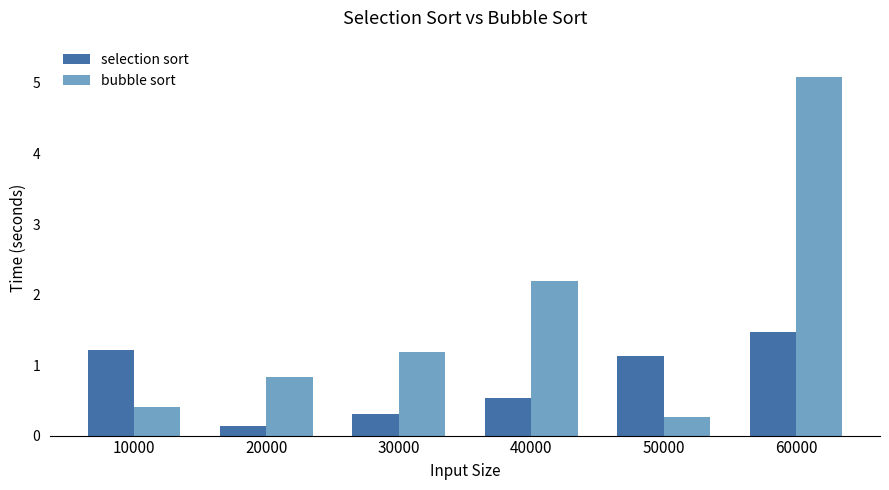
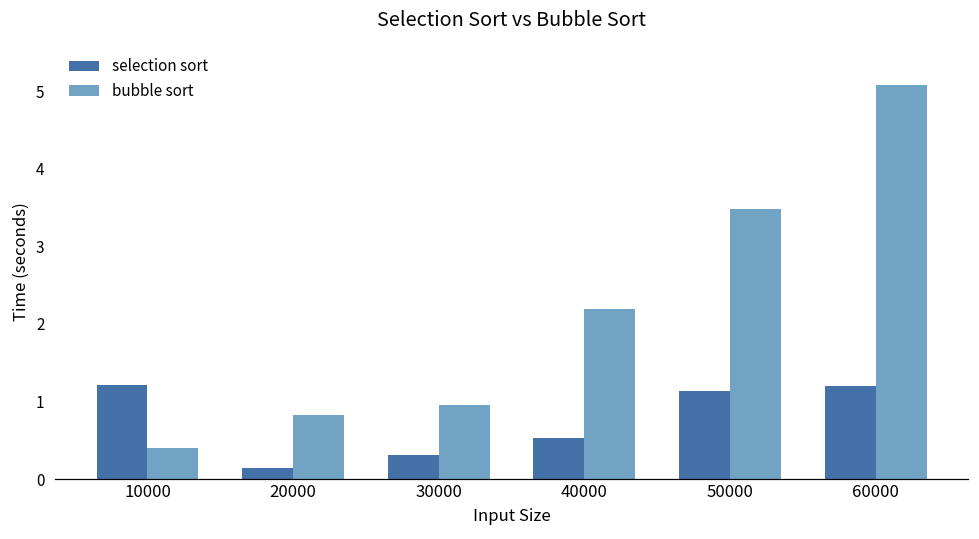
  {
    "selection sort": {
      "10000": 1.2,
      "20000": 0.1,
      "30000": 0.3,
      "40000": 0.5,
      "50000": 1.1,
-     "60000": 1.5
+     "60000": 1.2
    },
    "bubble sort": {
      "10000": 0.4,
      "20000": 0.8,
-     "30000": 1.2,
+     "30000": 1.0,
      "40000": 2.2,
-     "50000": 0.3,
+     "50000": 3.5,
      "60000": 5.1
    }
  }
